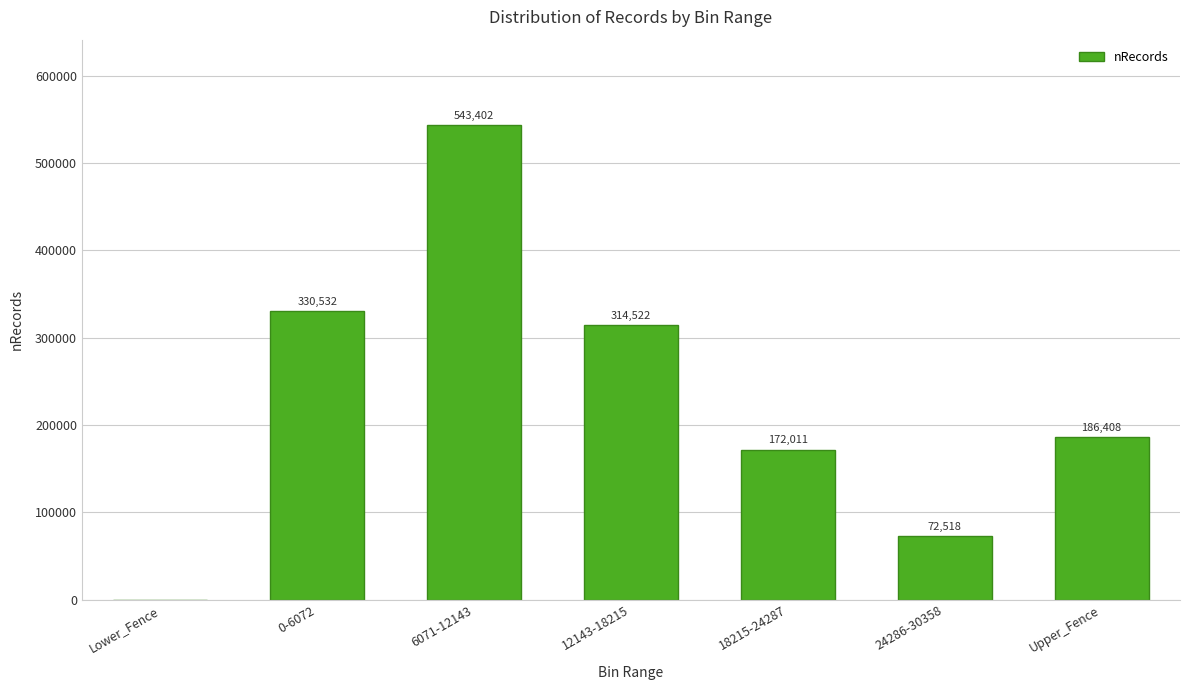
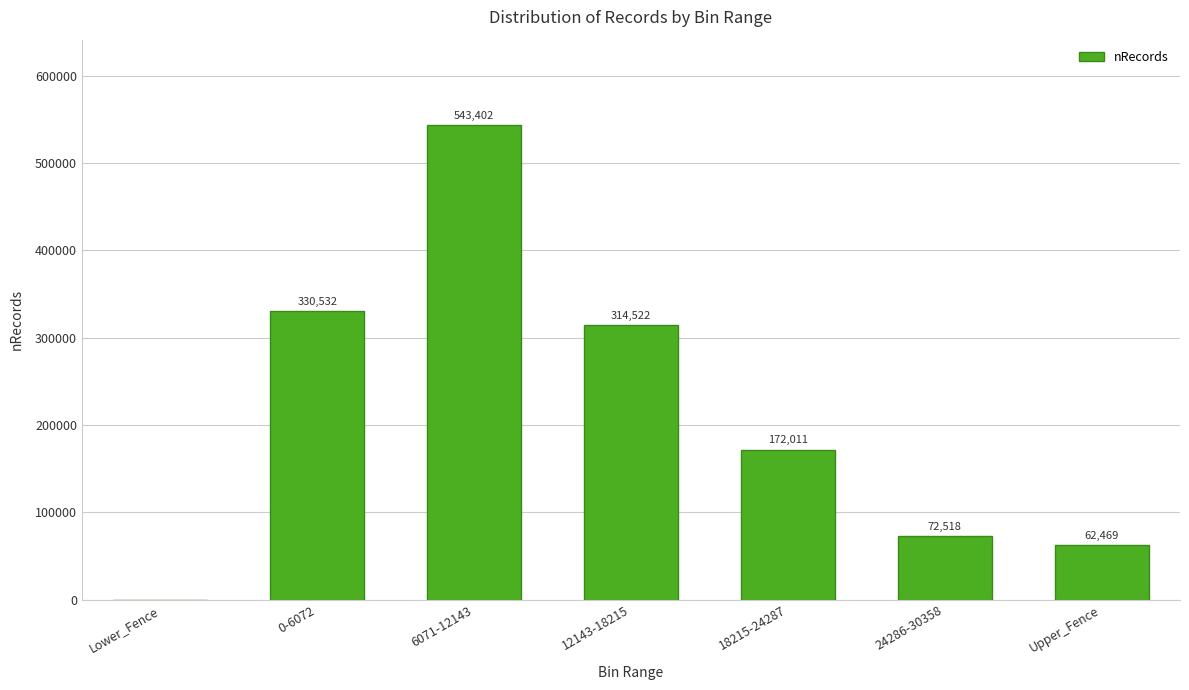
  {
    "0-6072": "330,532",
    "6071-12143": "543,402",
    "12143-18215": "314,522",
    "18215-24287": "172,011",
    "24286-30358": "72,518",
-   "Upper_Fence": "186,408"
+   "Upper_Fence": "62,469"
  }
